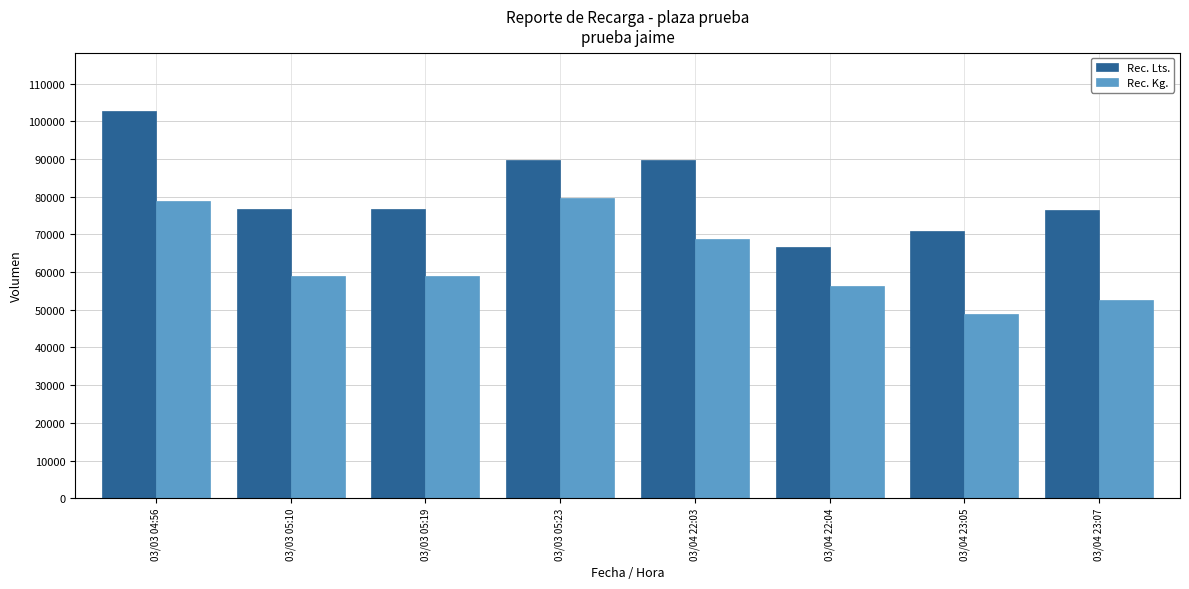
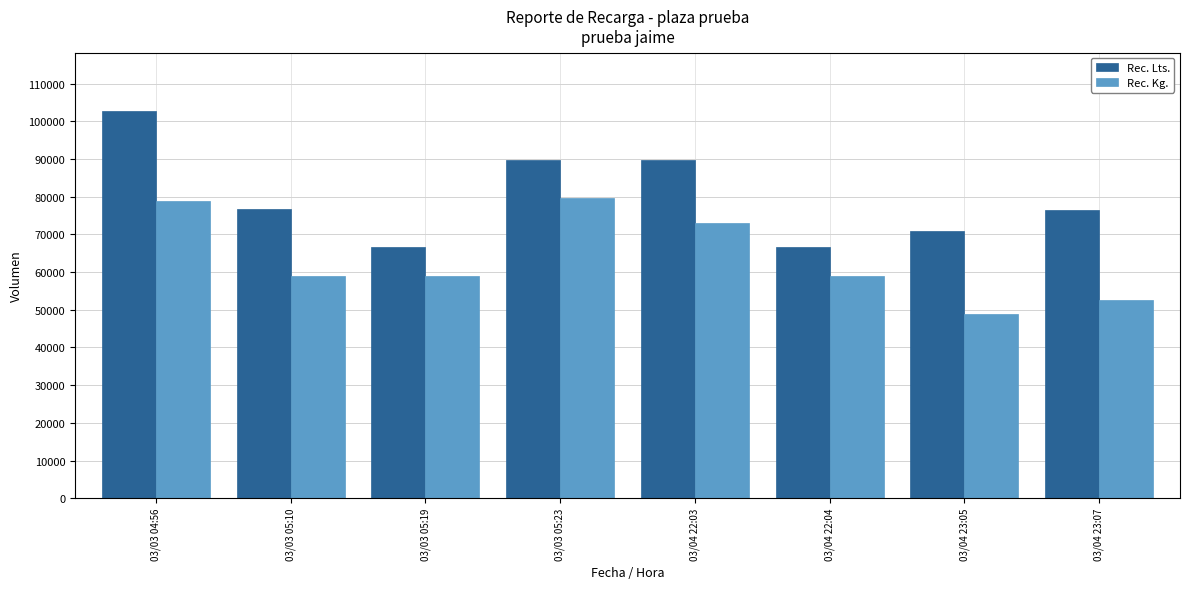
  {
    "Rec. Lts.": {
      "03/03 04:56": 103000,
      "03/03 05:10": 77000,
-     "03/03 05:19": 77000,
+     "03/03 05:19": 67000,
      "03/03 05:23": 90000,
      "03/04 22:03": 90000,
      "03/04 22:04": 67000,
      "03/04 23:05": 71000,
      "03/04 23:07": 77000
    },
    "Rec. Kg.": {
      "03/03 04:56": 79000,
      "03/03 05:10": 59000,
      "03/03 05:19": 59000,
      "03/03 05:23": 80000,
-     "03/04 22:03": 69000,
-     "03/04 22:04": 56000,
+     "03/04 22:03": 73000,
+     "03/04 22:04": 59000,
      "03/04 23:05": 49000,
      "03/04 23:07": 52000
    }
  }
